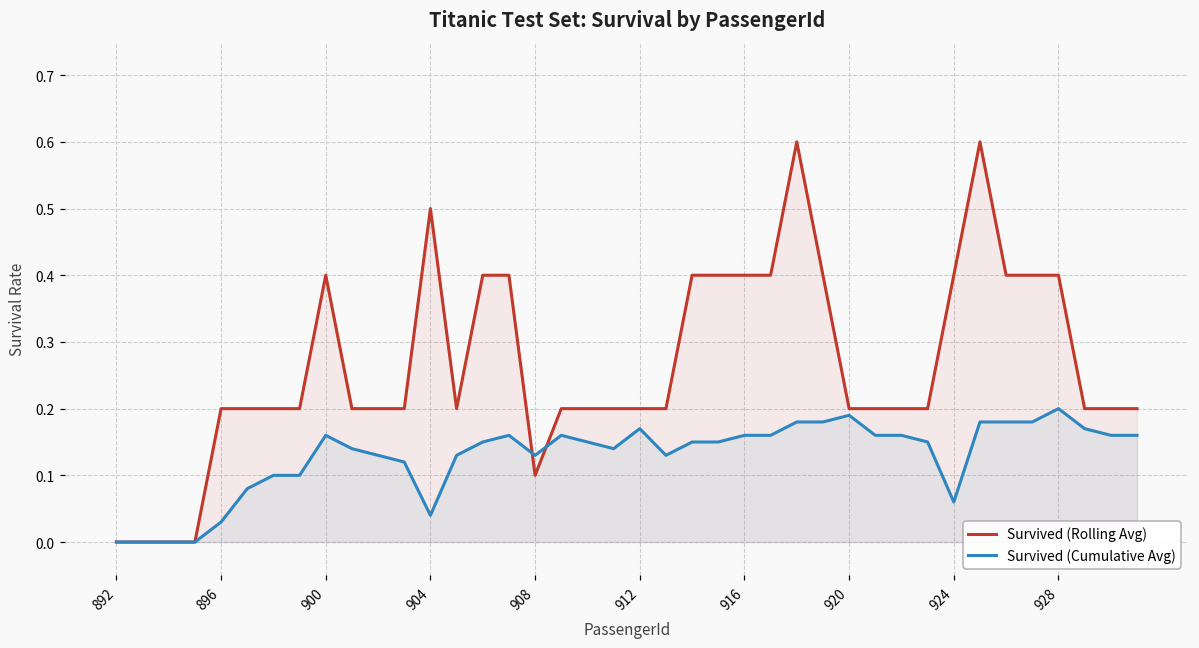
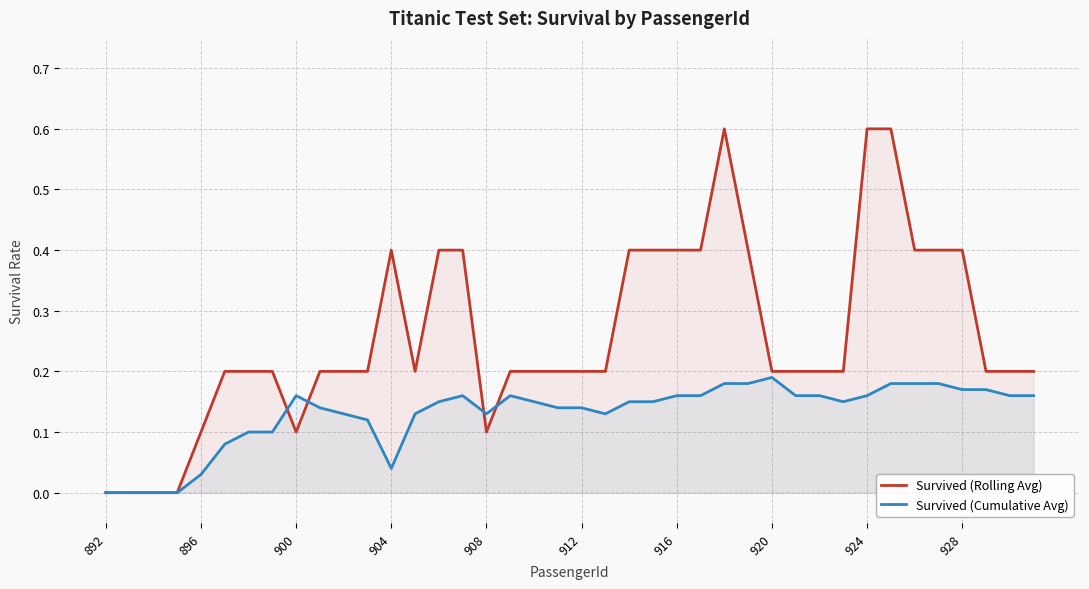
  {
    "Survived (Rolling Avg)": {
-     "896": 0.2,
-     "900": 0.4,
-     "904": 0.5,
+     "896": 0.1,
+     "900": 0.1,
+     "904": 0.4,
      "908": 0.1,
      "912": 0.2,
      "916": 0.4,
      "920": 0.2,
-     "924": 0.4,
+     "924": 0.6,
      "928": 0.4
    },
    "Survived (Cumulative Avg)": {
      "896": 0.03,
      "900": 0.16,
      "904": 0.04,
      "908": 0.13,
-     "912": 0.17,
+     "912": 0.14,
      "916": 0.16,
      "920": 0.19,
-     "924": 0.06,
-     "928": 0.20
+     "924": 0.16,
+     "928": 0.17
    }
  }
